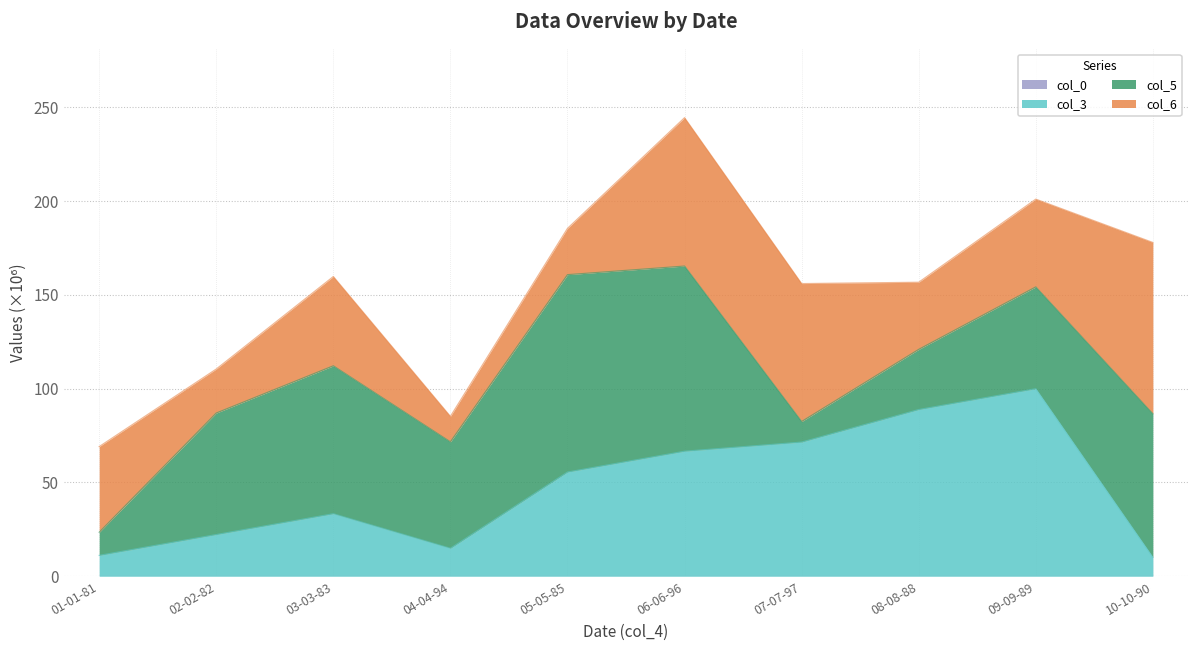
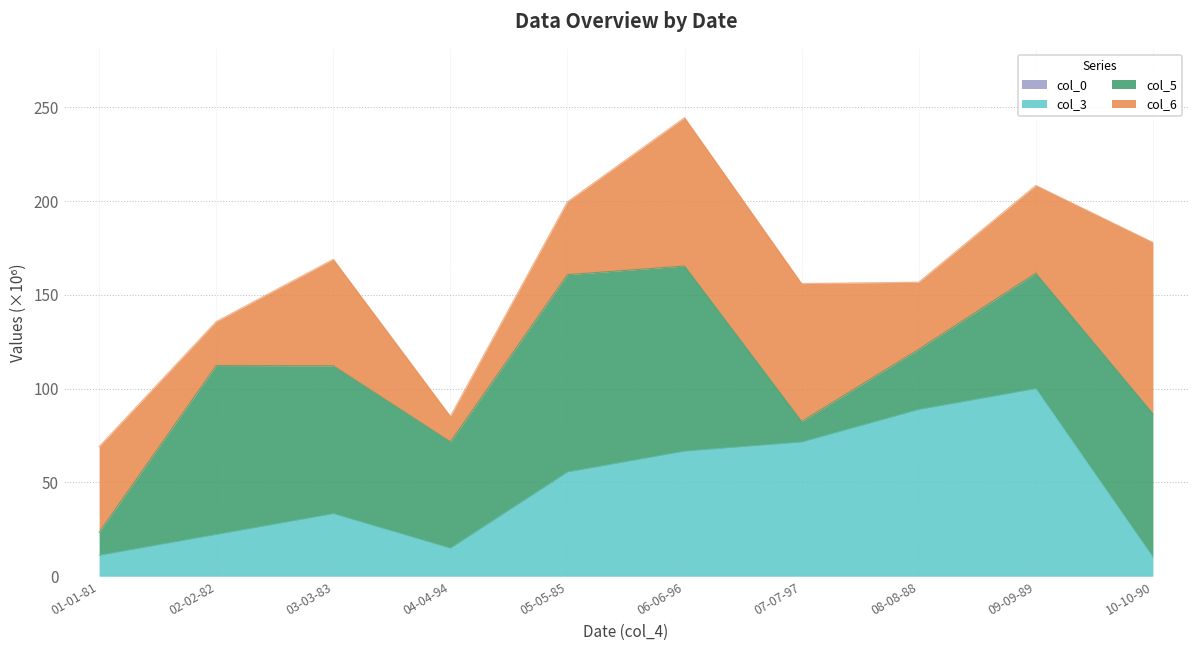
  {
    "col_0": {
      "01-01-81": 0,
      "02-02-82": 0,
      "03-03-83": 0,
      "04-04-94": 0,
      "05-05-85": 0,
      "06-06-96": 0,
      "07-07-97": 0,
      "08-08-88": 0,
      "09-09-89": 0,
      "10-10-90": 0
    },
    "col_3": {
      "01-01-81": 11,
      "02-02-82": 22,
      "03-03-83": 33,
      "04-04-94": 15,
      "05-05-85": 56,
      "06-06-96": 67,
      "07-07-97": 72,
      "08-08-88": 89,
      "09-09-89": 100,
      "10-10-90": 10
    },
    "col_5": {
      "01-01-81": 12,
-     "02-02-82": 65,
+     "02-02-82": 90,
      "03-03-83": 79,
      "04-04-94": 57,
      "05-05-85": 105,
      "06-06-96": 99,
      "07-07-97": 11,
      "08-08-88": 32,
-     "09-09-89": 54,
+     "09-09-89": 62,
      "10-10-90": 77
    },
    "col_6": {
      "01-01-81": 46,
      "02-02-82": 23,
-     "03-03-83": 48,
+     "03-03-83": 57,
      "04-04-94": 14,
-     "05-05-85": 25,
+     "05-05-85": 39,
      "06-06-96": 79,
      "07-07-97": 74,
      "08-08-88": 36,
      "09-09-89": 47,
      "10-10-90": 91
    }
  }
